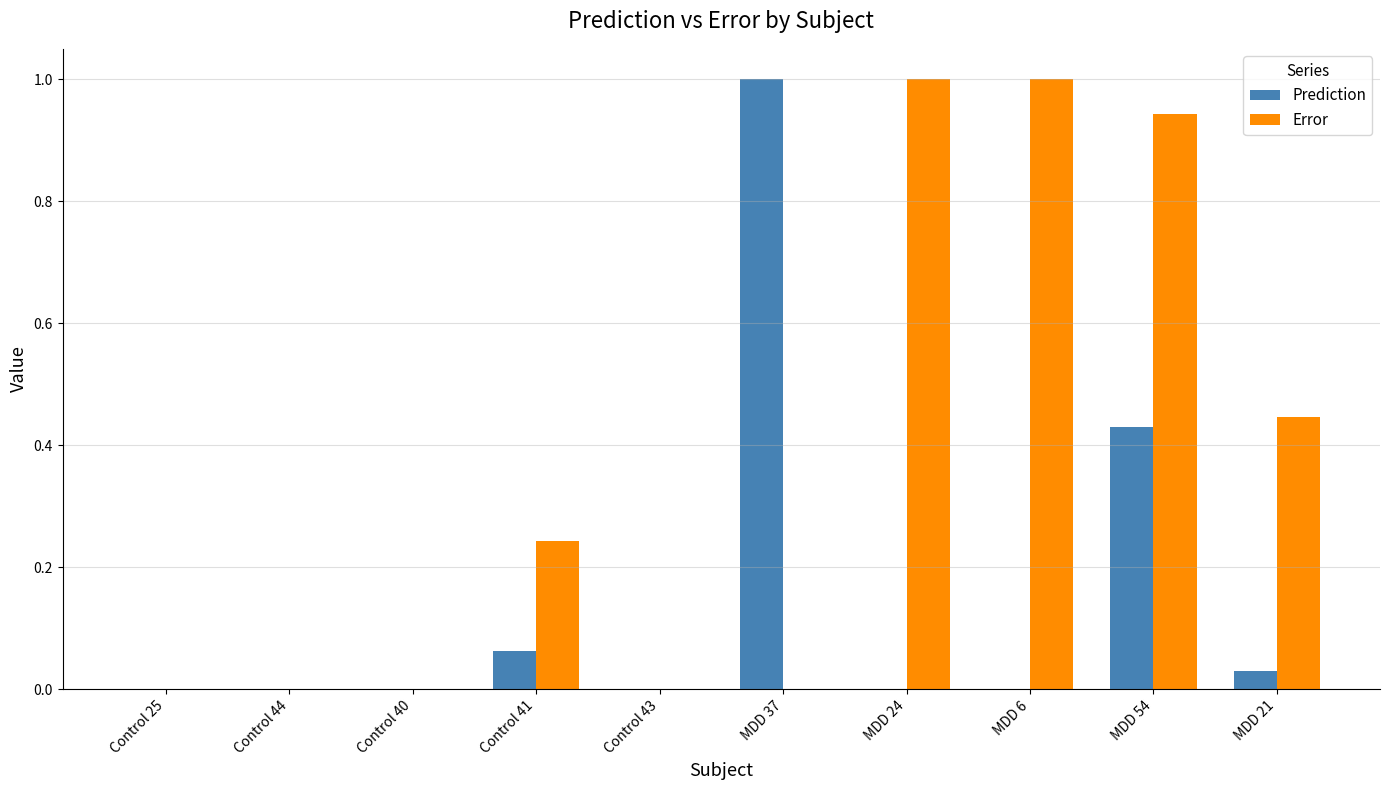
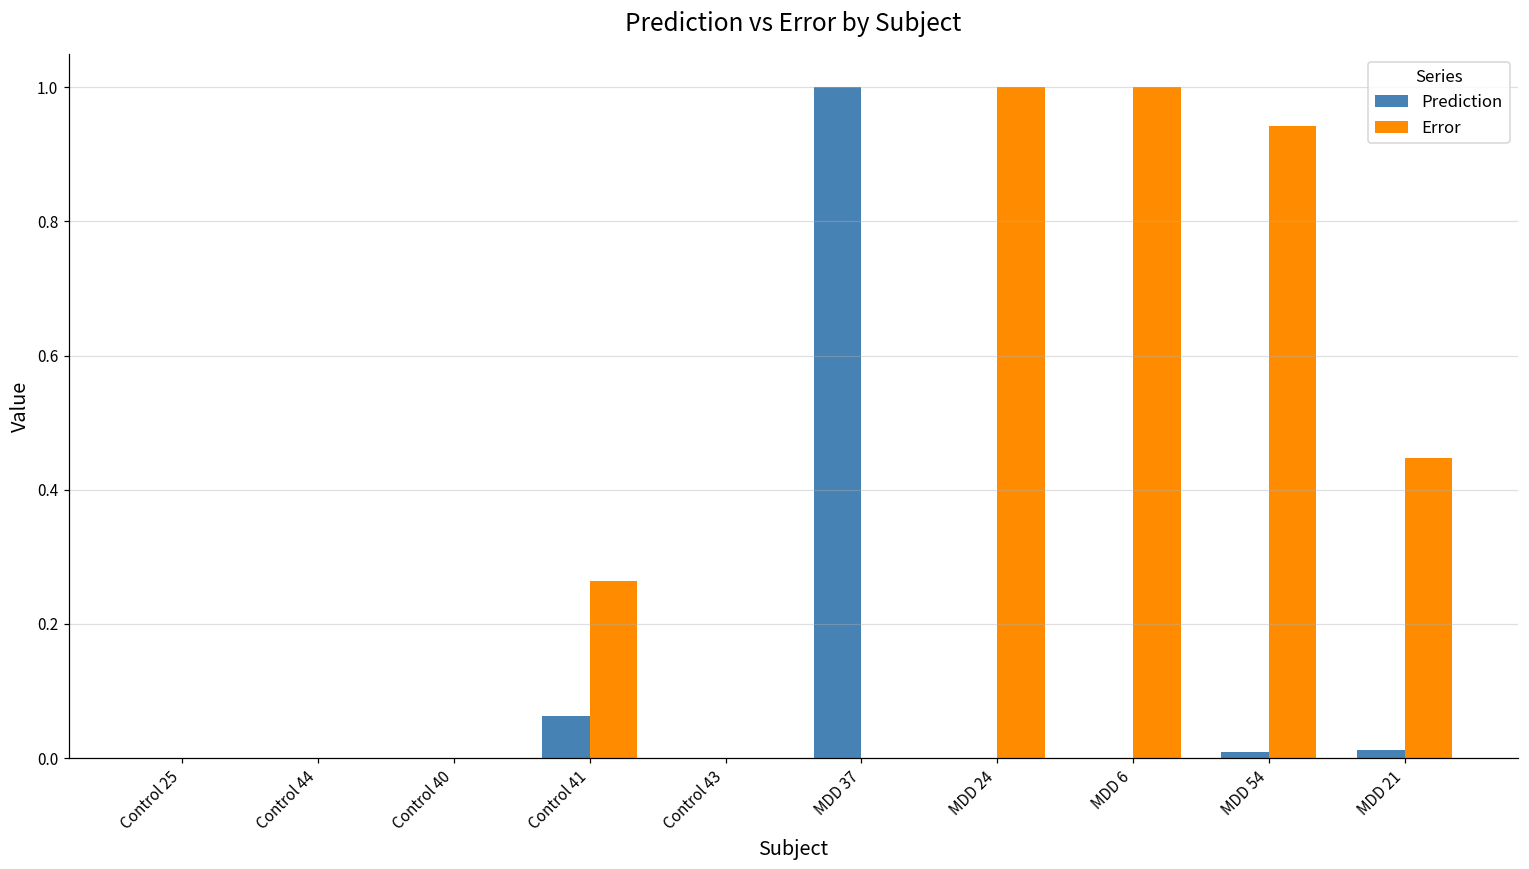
  {
    "Prediction": {
      "Control 41": 0.06,
      "MDD 37": 1.00,
-     "MDD 54": 0.43,
-     "MDD 21": 0.03
+     "MDD 54": 0.01,
+     "MDD 21": 0.01
    },
    "Error": {
-     "Control 41": 0.24,
+     "Control 41": 0.26,
      "MDD 24": 1.00,
      "MDD 6": 1.00,
      "MDD 54": 0.94,
      "MDD 21": 0.45
    }
  }
